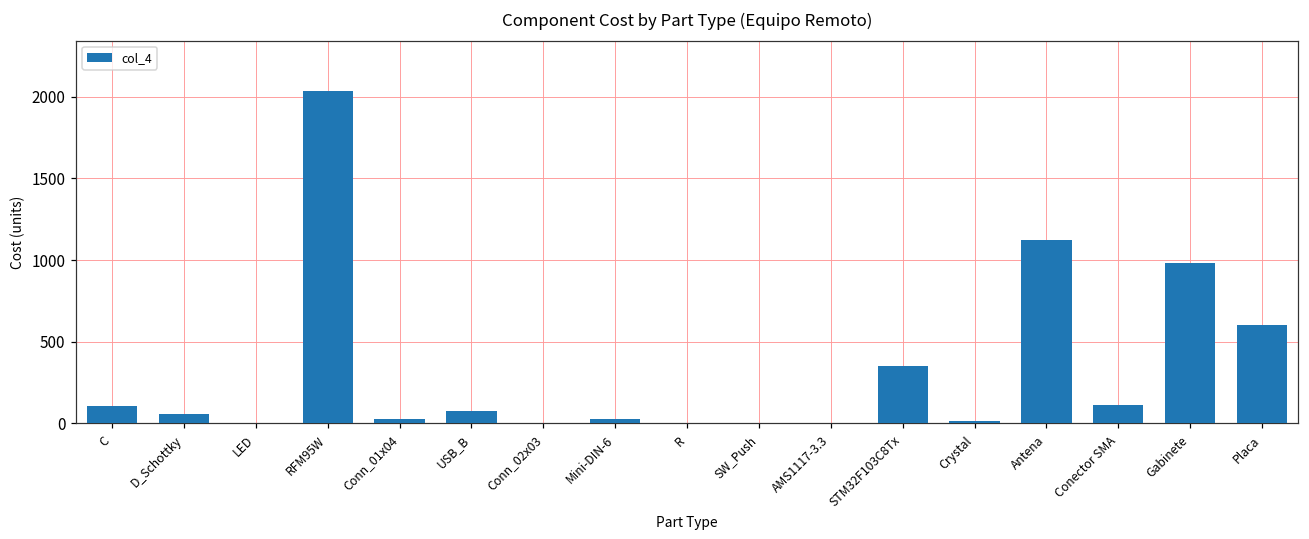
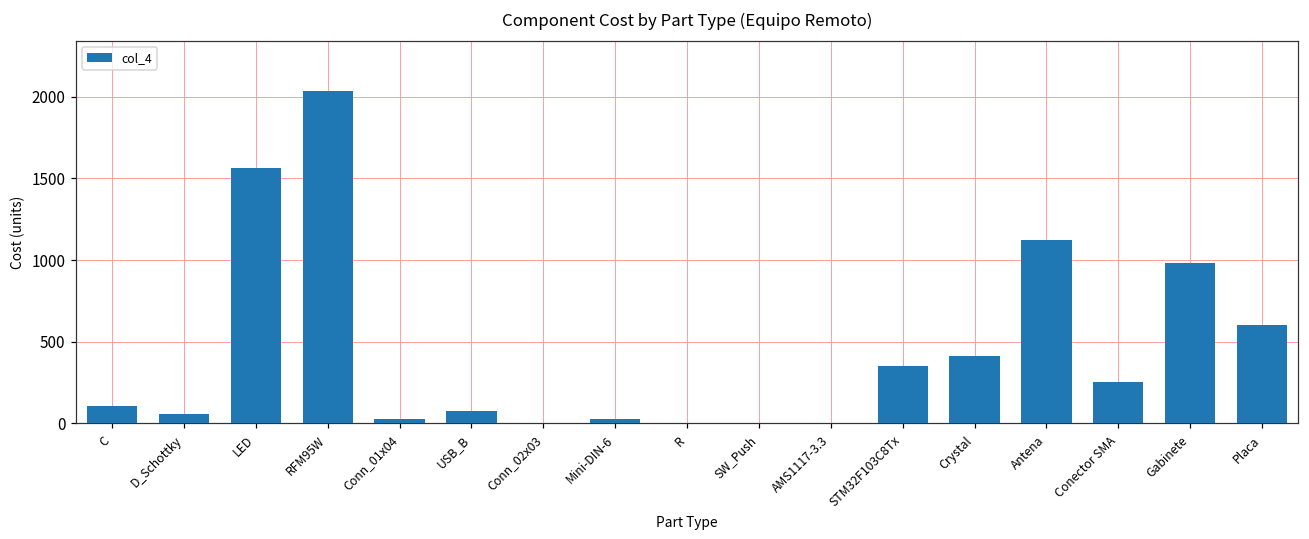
  {
    "C": 110,
    "D_Schottky": 60,
-   "LED": 0,
+   "LED": 1560,
    "RFM95W": 2040,
    "Conn_01x04": 30,
    "USB_B": 80,
    "Conn_02x03": 0,
    "Mini-DIN-6": 30,
    "STM32F103C8Tx": 350,
-   "Crystal": 20,
+   "Crystal": 410,
    "Antena": 1130,
-   "Conector SMA": 110,
+   "Conector SMA": 260,
    "Gabinete": 980,
    "Placa": 600
  }
